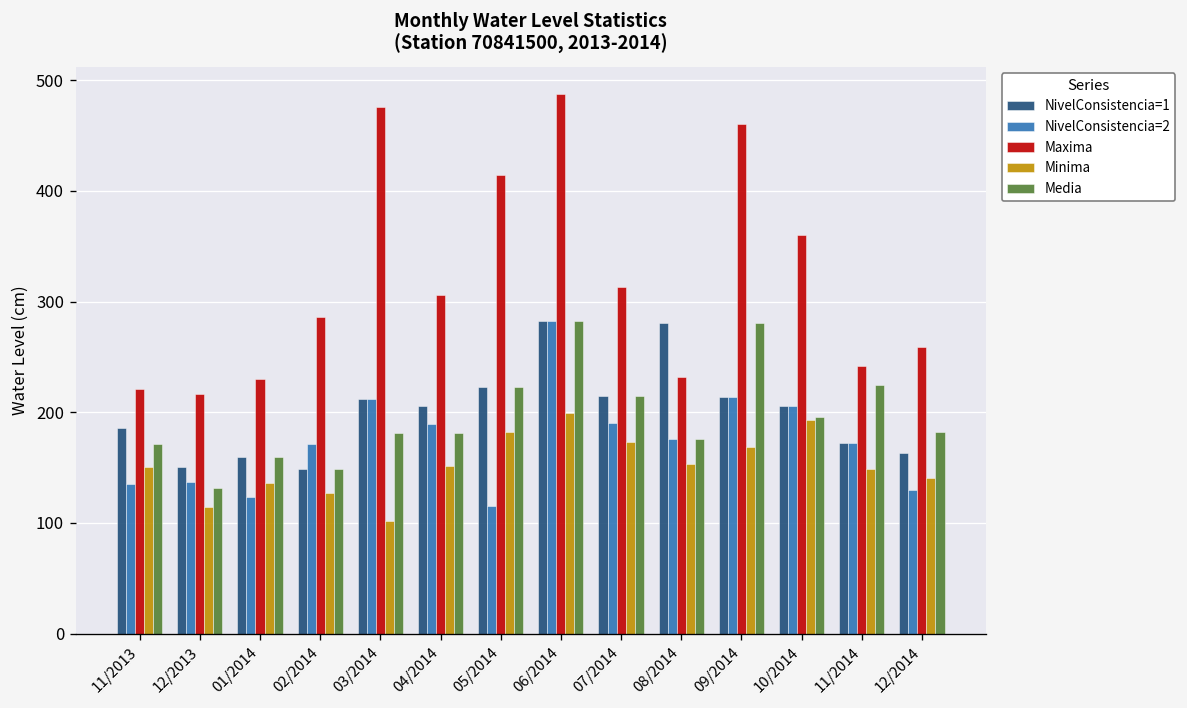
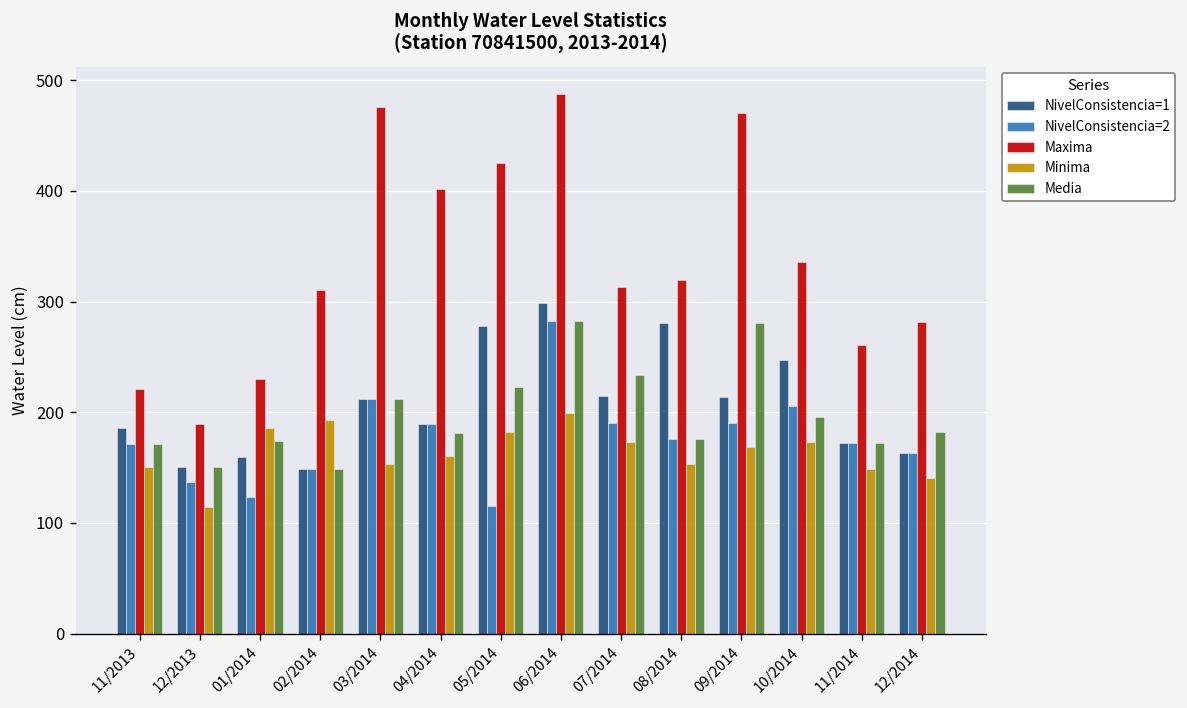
  {
    "NivelConsistencia=1": {
      "11/2013": 190,
      "12/2013": 150,
      "01/2014": 160,
      "02/2014": 150,
      "03/2014": 210,
-     "04/2014": 210,
-     "05/2014": 220,
-     "06/2014": 280,
+     "04/2014": 190,
+     "05/2014": 280,
+     "06/2014": 300,
      "07/2014": 210,
      "08/2014": 280,
      "09/2014": 210,
-     "10/2014": 210,
+     "10/2014": 250,
      "11/2014": 170,
      "12/2014": 160
    },
    "NivelConsistencia=2": {
-     "11/2013": 130,
+     "11/2013": 170,
      "12/2013": 140,
      "01/2014": 120,
-     "02/2014": 170,
+     "02/2014": 150,
      "03/2014": 210,
      "04/2014": 190,
      "05/2014": 120,
      "06/2014": 280,
      "07/2014": 190,
      "08/2014": 180,
-     "09/2014": 210,
+     "09/2014": 190,
      "10/2014": 210,
      "11/2014": 170,
-     "12/2014": 130
+     "12/2014": 160
    },
    "Maxima": {
      "11/2013": 220,
-     "12/2013": 220,
+     "12/2013": 190,
      "01/2014": 230,
-     "02/2014": 290,
+     "02/2014": 310,
      "03/2014": 480,
-     "04/2014": 310,
-     "05/2014": 410,
+     "04/2014": 400,
+     "05/2014": 430,
      "06/2014": 490,
      "07/2014": 310,
-     "08/2014": 230,
-     "09/2014": 460,
-     "10/2014": 360,
-     "11/2014": 240,
-     "12/2014": 260
+     "08/2014": 320,
+     "09/2014": 470,
+     "10/2014": 340,
+     "11/2014": 260,
+     "12/2014": 280
    },
    "Minima": {
      "11/2013": 150,
      "12/2013": 110,
-     "01/2014": 140,
-     "02/2014": 130,
-     "03/2014": 100,
-     "04/2014": 150,
+     "01/2014": 190,
+     "02/2014": 190,
+     "03/2014": 150,
+     "04/2014": 160,
      "05/2014": 180,
      "06/2014": 200,
      "07/2014": 170,
      "08/2014": 150,
      "09/2014": 170,
-     "10/2014": 190,
+     "10/2014": 170,
      "11/2014": 150,
      "12/2014": 140
    },
    "Media": {
      "11/2013": 170,
-     "12/2013": 130,
-     "01/2014": 160,
+     "12/2013": 150,
+     "01/2014": 170,
      "02/2014": 150,
-     "03/2014": 180,
+     "03/2014": 210,
      "04/2014": 180,
      "05/2014": 220,
      "06/2014": 280,
-     "07/2014": 210,
+     "07/2014": 230,
      "08/2014": 180,
      "09/2014": 280,
      "10/2014": 200,
-     "11/2014": 220,
+     "11/2014": 170,
      "12/2014": 180
    }
  }
